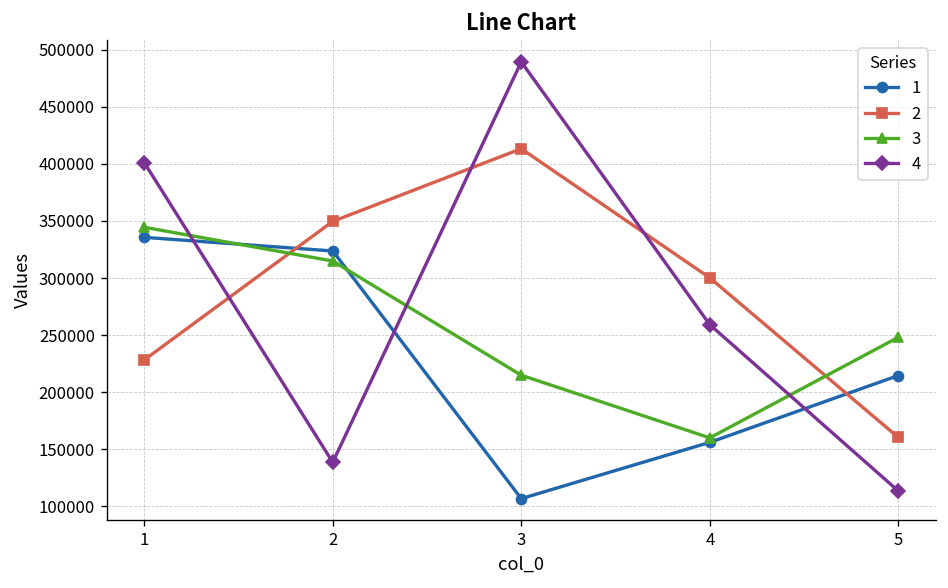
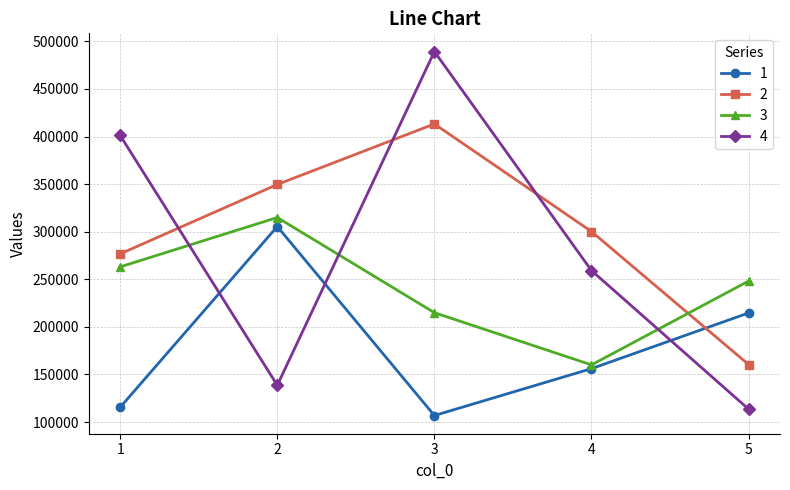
  {
    "1": {
-     "1": 340000,
-     "2": 320000,
+     "1": 120000,
+     "2": 310000,
      "3": 110000,
      "4": 160000,
      "5": 210000
    },
    "2": {
-     "1": 230000,
+     "1": 280000,
      "2": 350000,
      "3": 410000,
      "4": 300000,
      "5": 160000
    },
    "3": {
-     "1": 340000,
+     "1": 260000,
      "2": 310000,
      "3": 210000,
      "4": 160000,
      "5": 250000
    },
    "4": {
      "1": 400000,
      "2": 140000,
      "3": 490000,
      "4": 260000,
      "5": 110000
    }
  }
